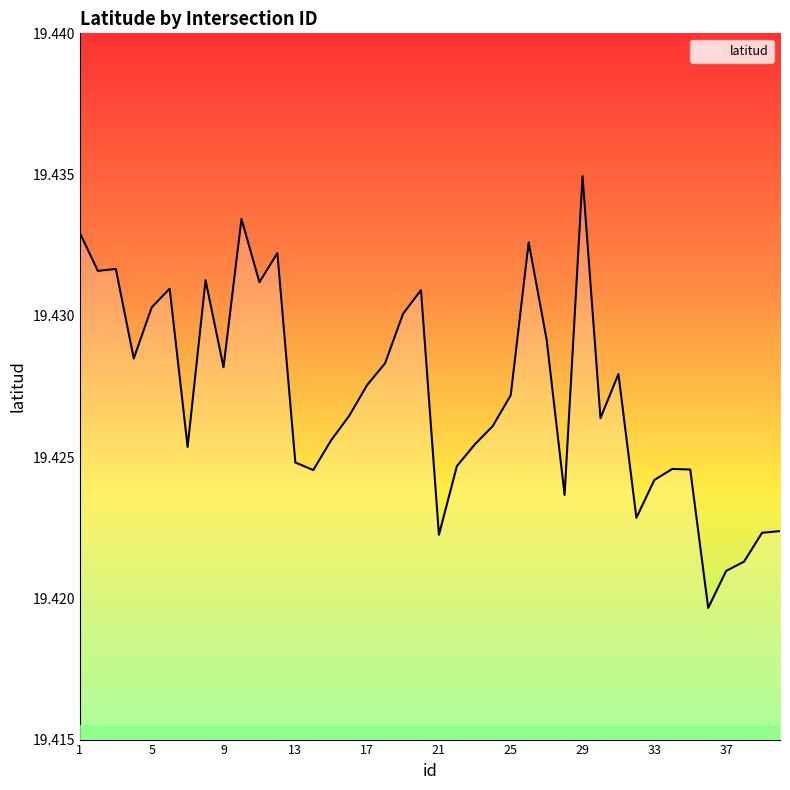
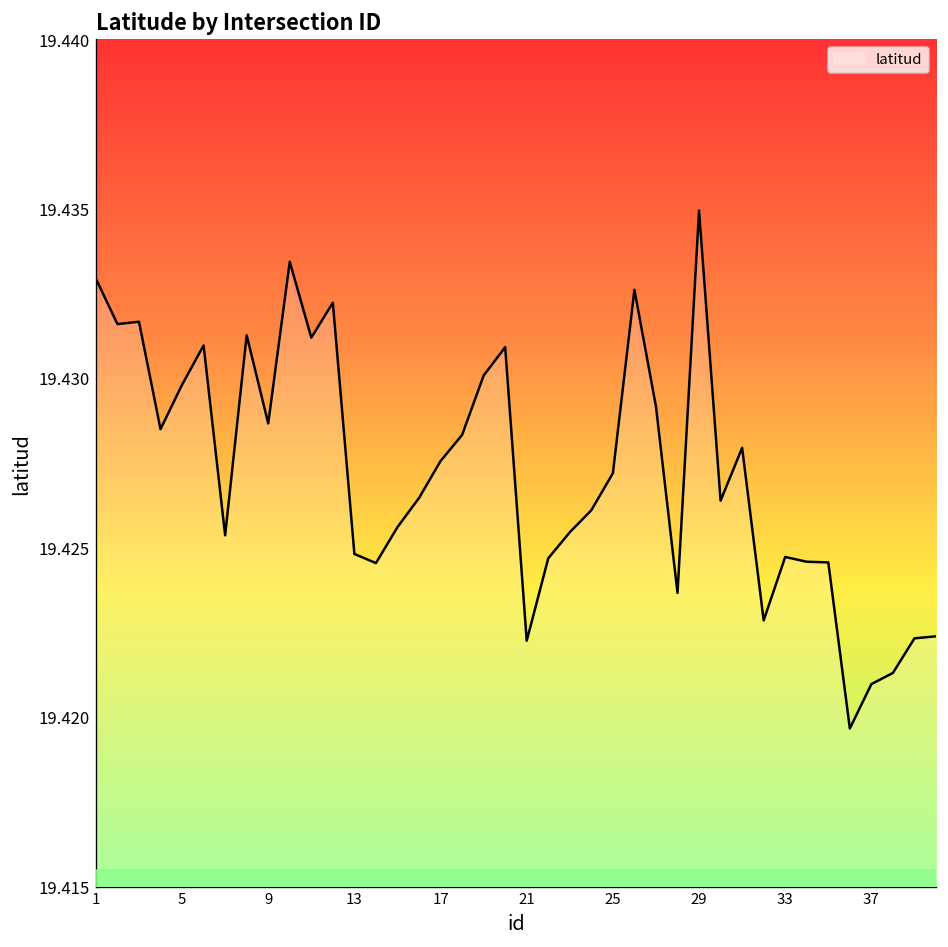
  {
    "1": 19.4329,
-   "5": 19.4303,
-   "9": 19.4282,
+   "5": 19.4298,
+   "9": 19.4287,
    "13": 19.4248,
    "17": 19.4276,
    "21": 19.4223,
    "25": 19.4272,
    "29": 19.4349,
-   "33": 19.4242,
+   "33": 19.4247,
    "37": 19.4210
  }
